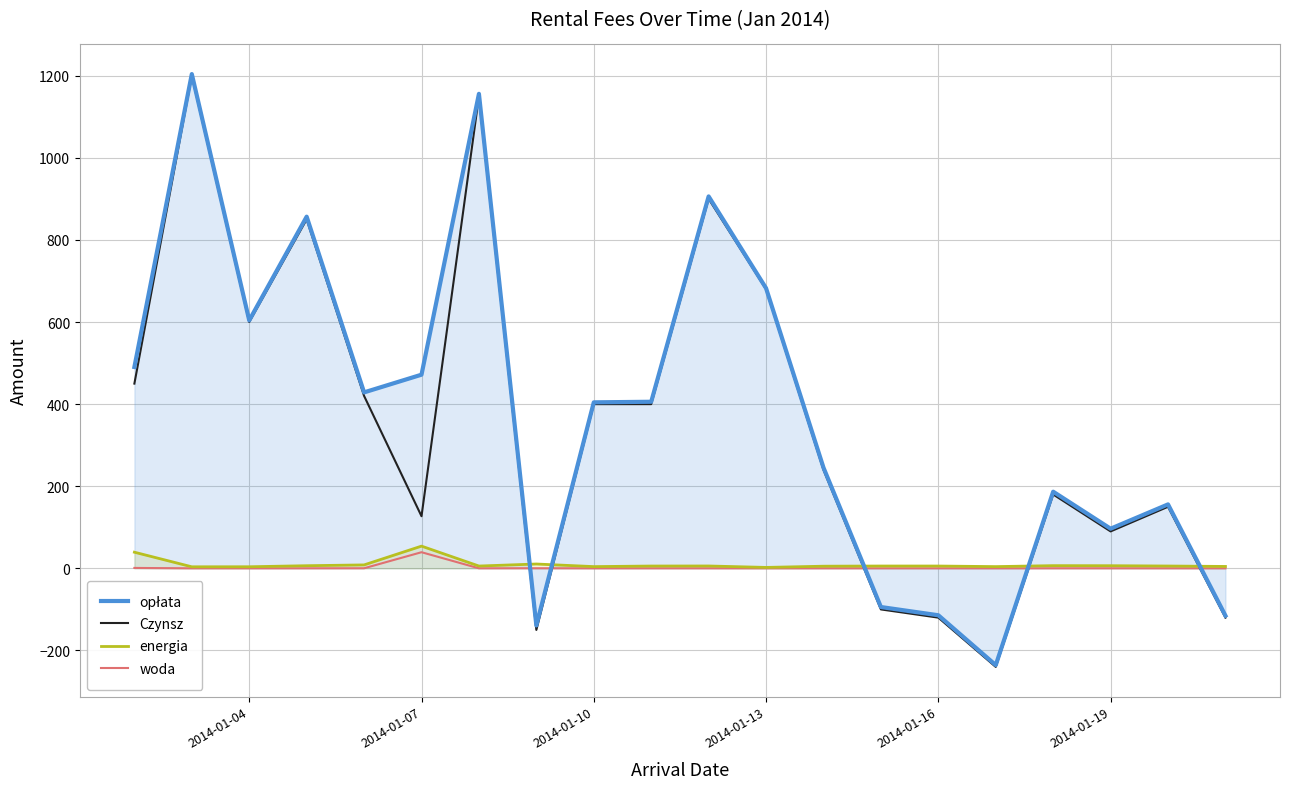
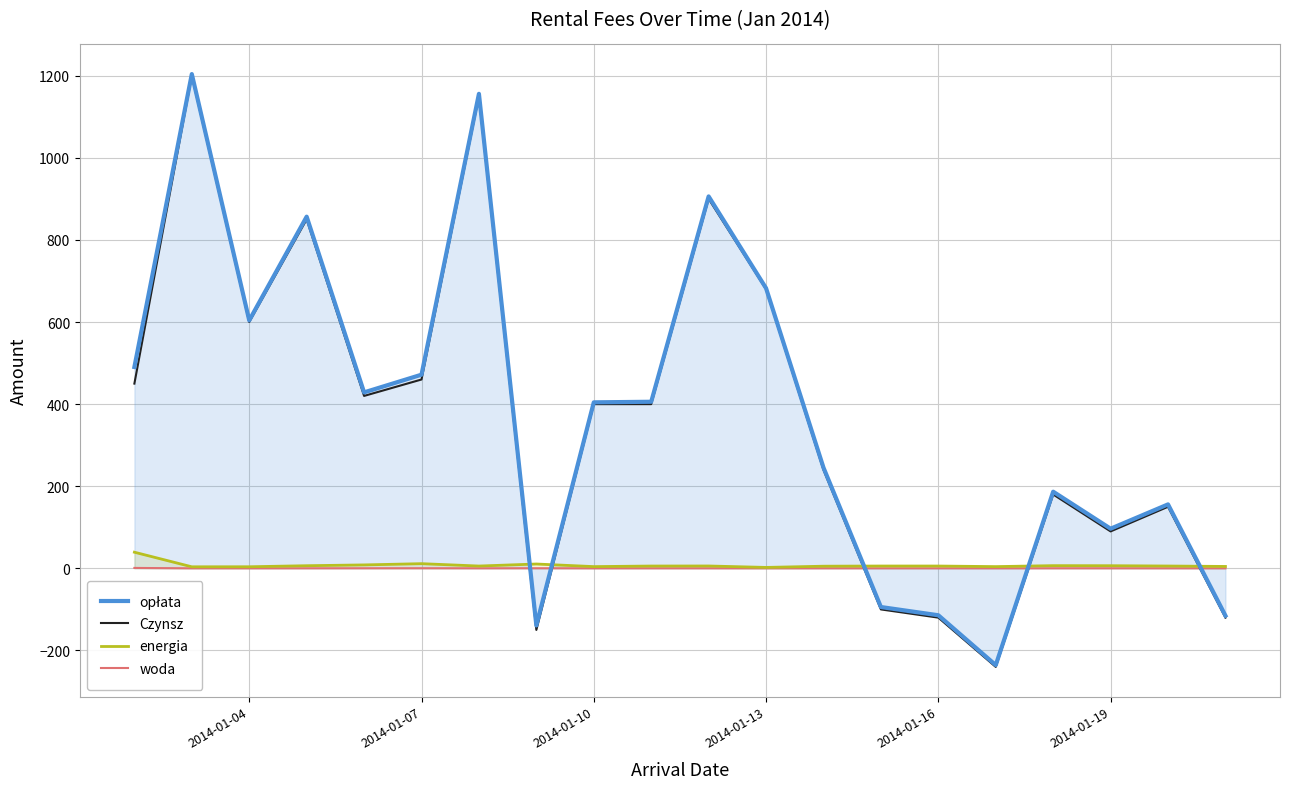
  {
    "Czynsz": {
-     "2014-01-07": 130,
+     "2014-01-07": 460,
      "2014-01-19": 90
    },
    "energia": {
-     "2014-01-07": 50,
+     "2014-01-07": 10,
      "2014-01-19": 10
    },
    "woda": {
-     "2014-01-07": 40,
+     "2014-01-07": 0,
      "2014-01-19": 0
    }
  }
